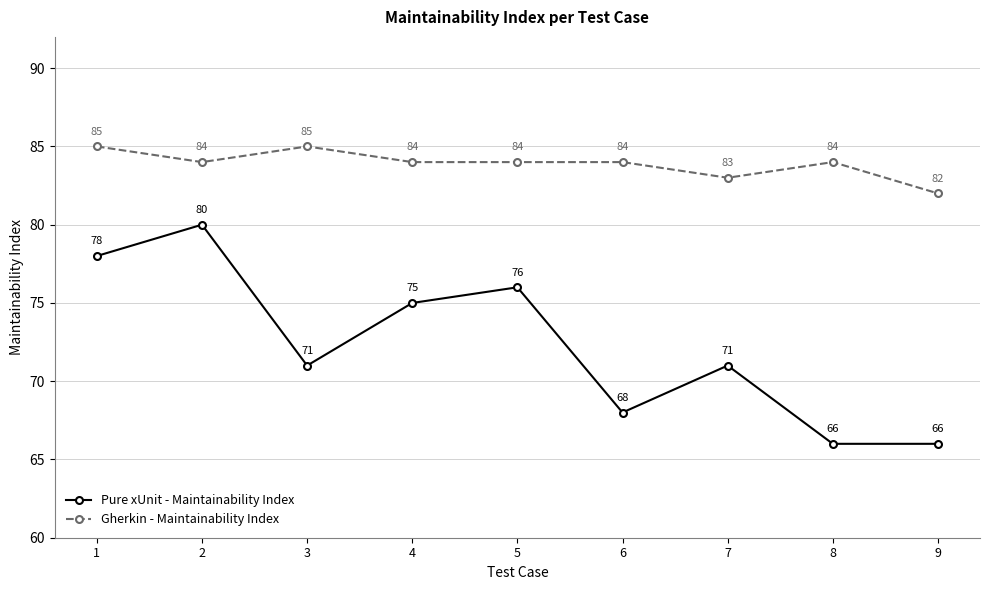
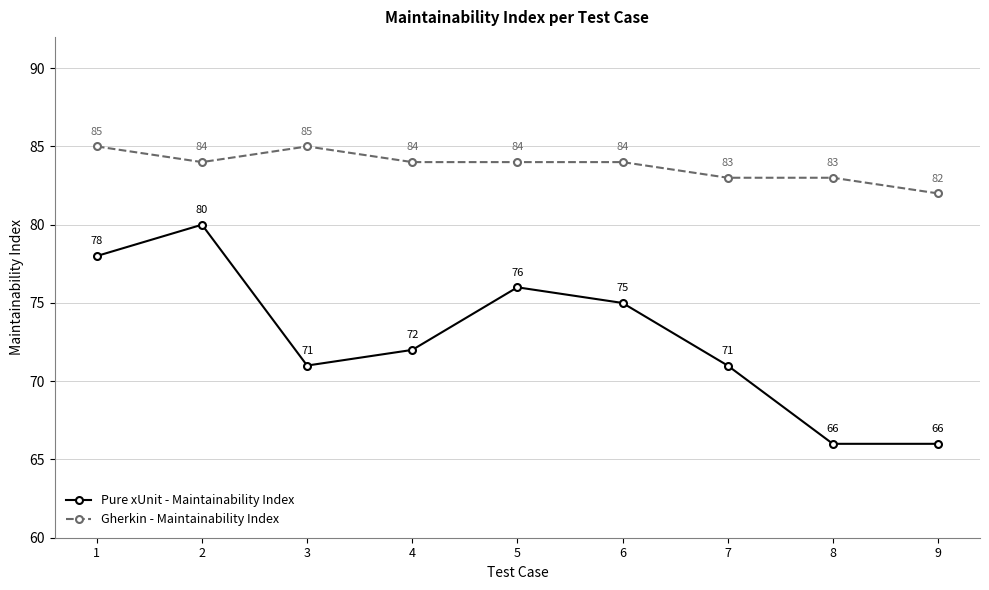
  {
    "Pure xUnit - Maintainability Index": {
      "1": 78,
      "2": 80,
      "3": 71,
-     "4": 75,
+     "4": 72,
      "5": 76,
-     "6": 68,
+     "6": 75,
      "7": 71,
      "8": 66,
      "9": 66
    },
    "Gherkin - Maintainability Index": {
      "1": 85,
      "2": 84,
      "3": 85,
      "4": 84,
      "5": 84,
      "6": 84,
      "7": 83,
-     "8": 84,
+     "8": 83,
      "9": 82
    }
  }
